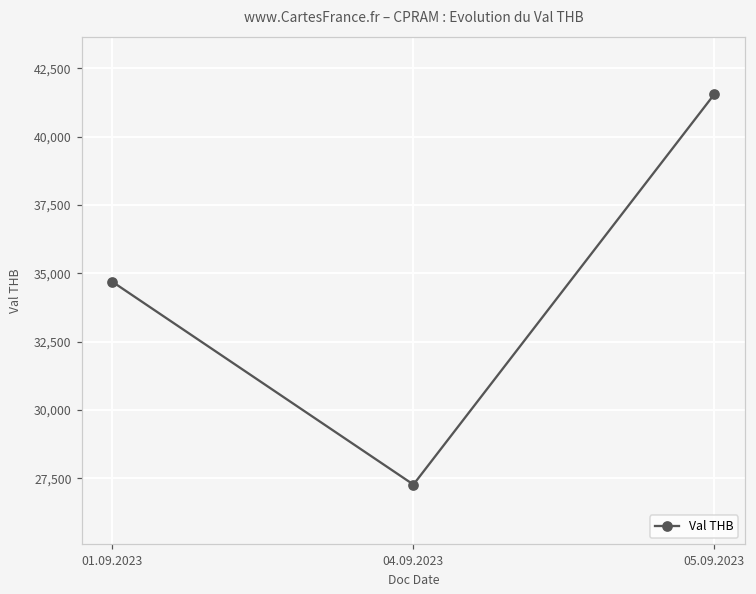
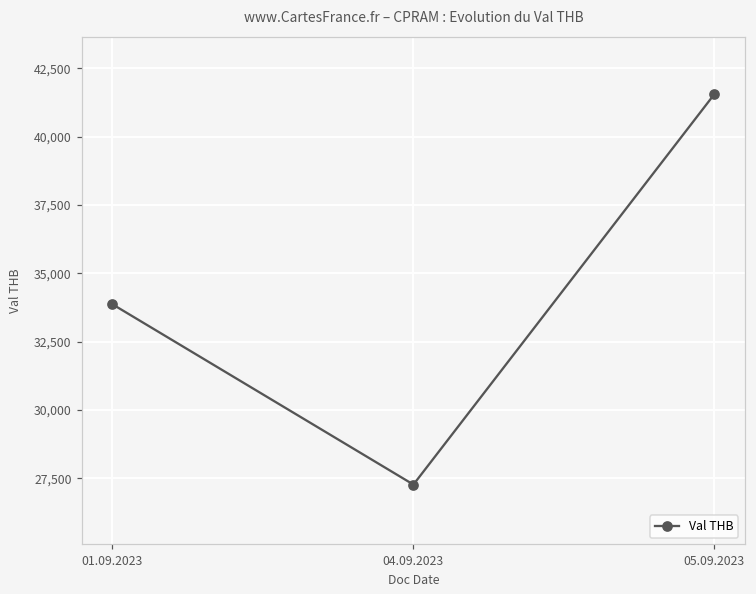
  {
-   "01.09.2023": "34,700",
+   "01.09.2023": "33,900",
    "04.09.2023": "27,300",
    "05.09.2023": "41,600"
  }
